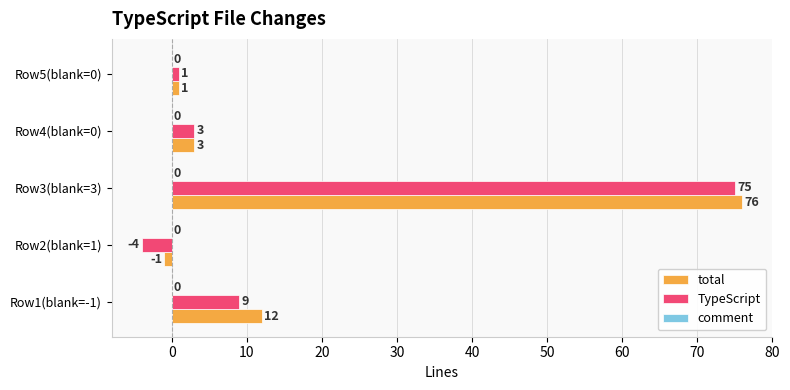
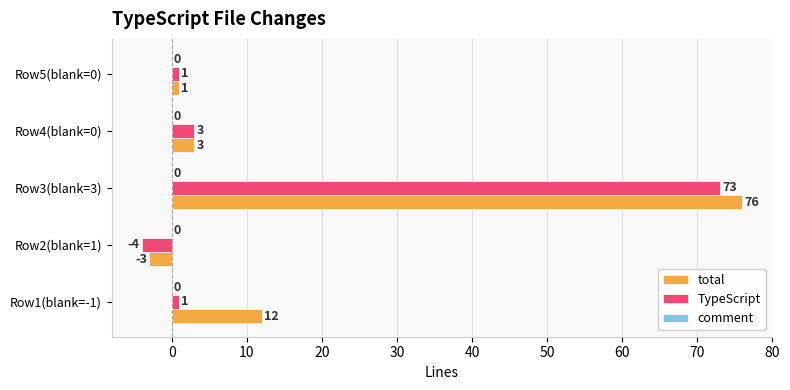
  {
    "total": {
      "Row5(blank=0)": 1,
      "Row4(blank=0)": 3,
      "Row3(blank=3)": 76,
-     "Row2(blank=1)": -1,
+     "Row2(blank=1)": -3,
      "Row1(blank=-1)": 12
    },
    "TypeScript": {
      "Row5(blank=0)": 1,
      "Row4(blank=0)": 3,
-     "Row3(blank=3)": 75,
+     "Row3(blank=3)": 73,
      "Row2(blank=1)": -4,
-     "Row1(blank=-1)": 9
+     "Row1(blank=-1)": 1
    },
    "comment": {
      "Row5(blank=0)": 0,
      "Row4(blank=0)": 0,
      "Row3(blank=3)": 0,
      "Row2(blank=1)": 0,
      "Row1(blank=-1)": 0
    }
  }
